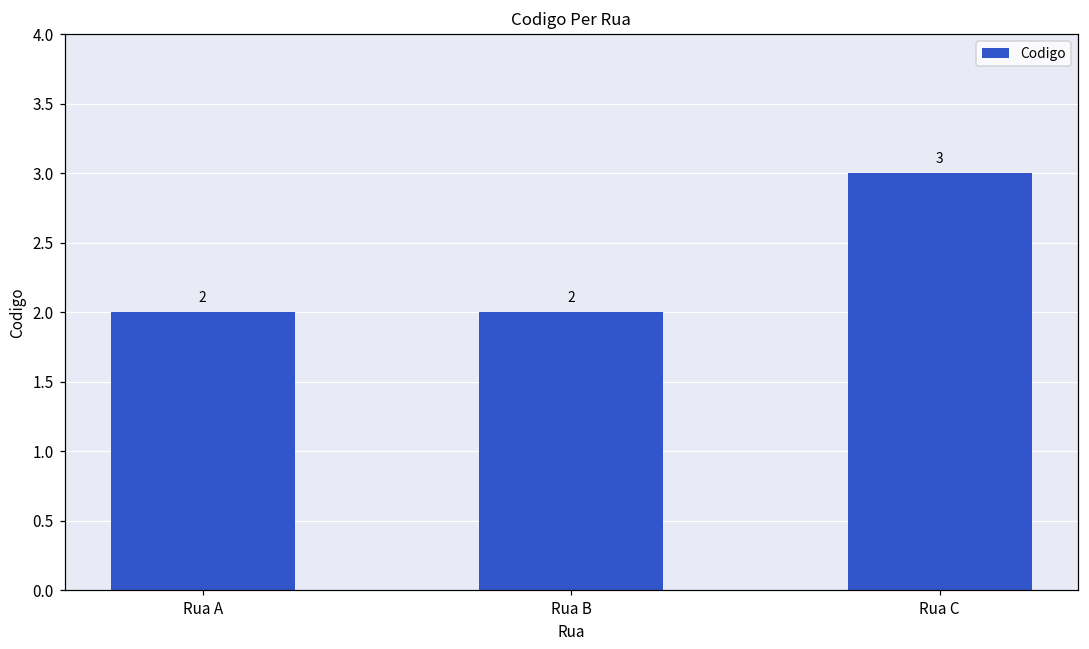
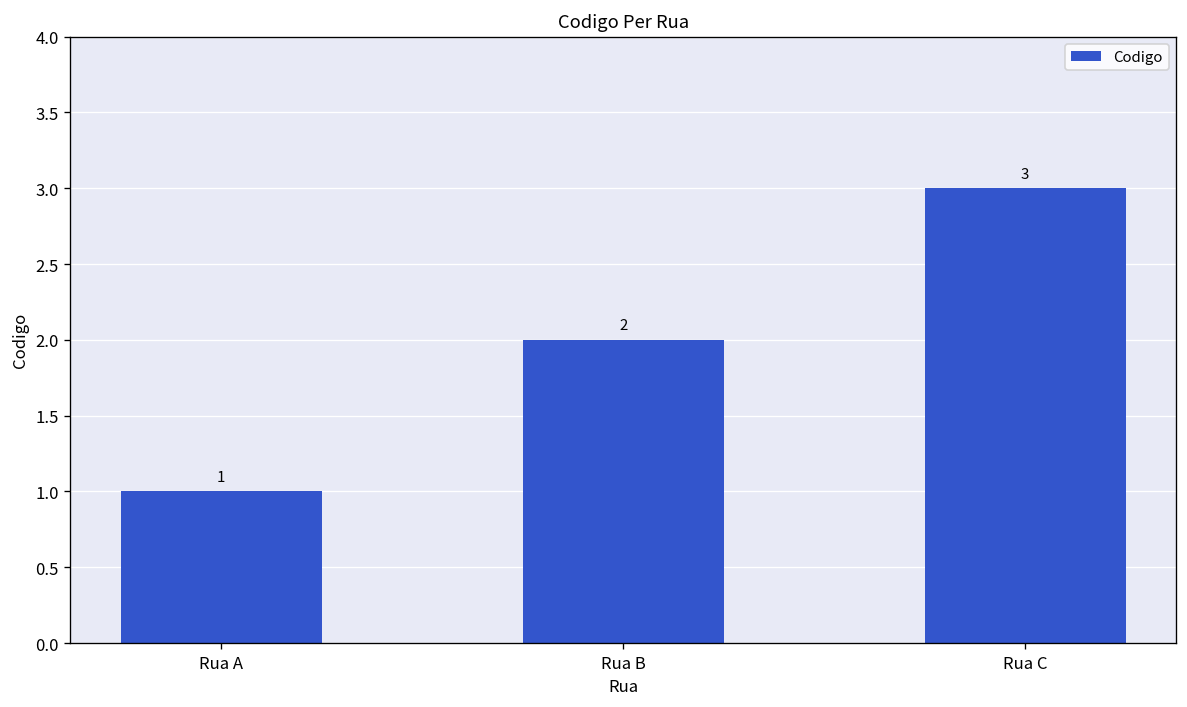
  {
-   "Rua A": 2,
+   "Rua A": 1,
    "Rua B": 2,
    "Rua C": 3
  }
